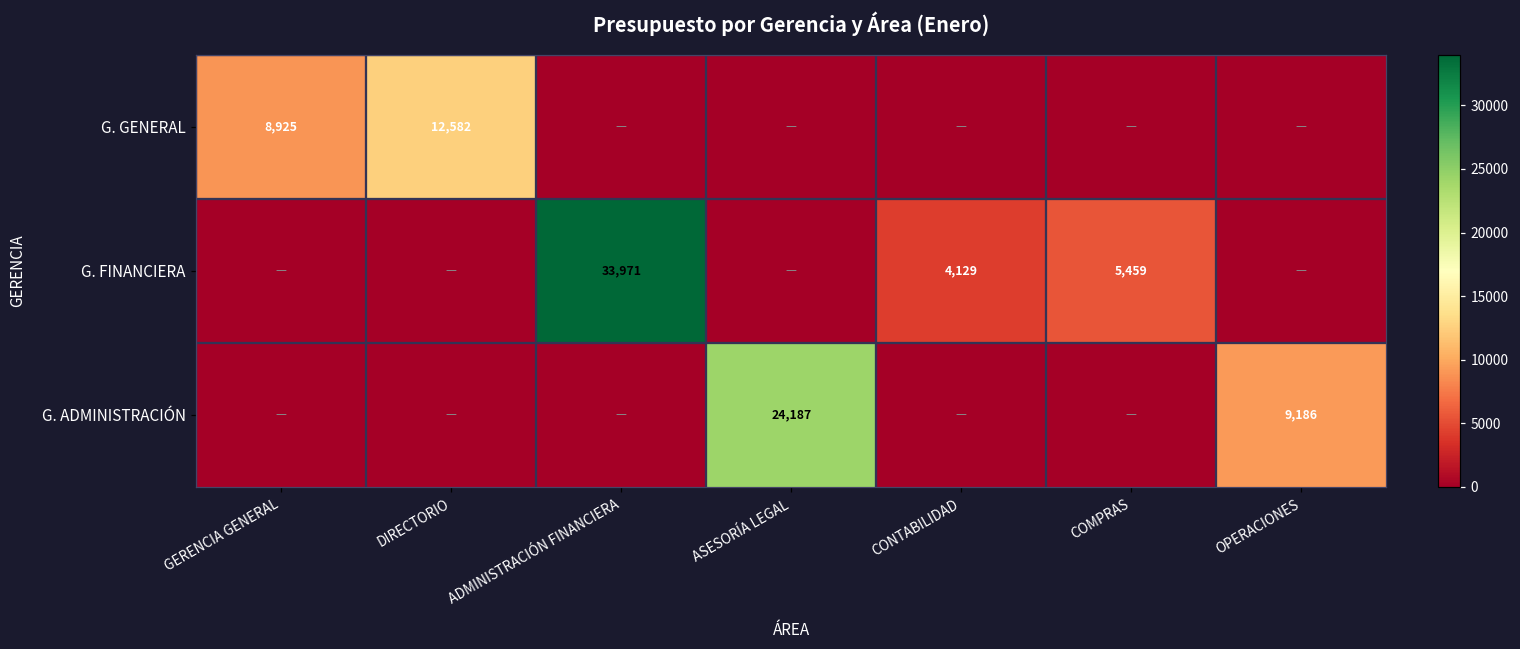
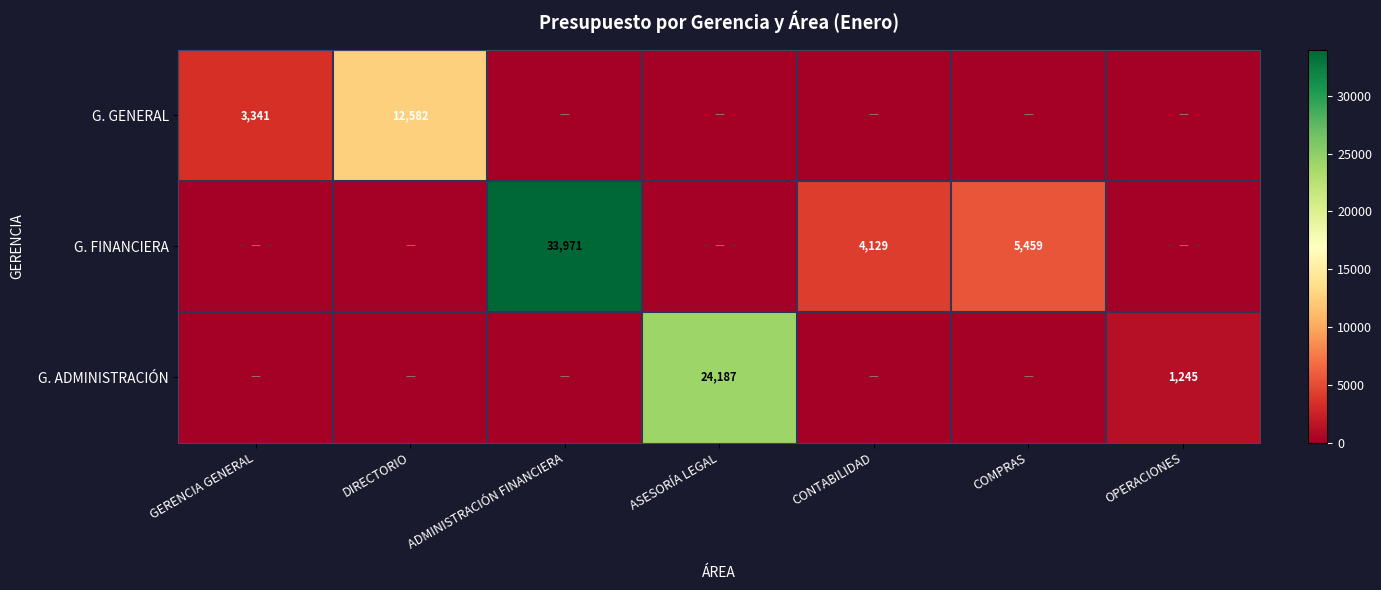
  {
    "G. GENERAL": {
-     "GERENCIA GENERAL": "8,925",
+     "GERENCIA GENERAL": "3,341",
      "DIRECTORIO": "12,582"
    },
    "G. FINANCIERA": {
      "ADMINISTRACIÓN FINANCIERA": "33,971",
      "CONTABILIDAD": "4,129",
      "COMPRAS": "5,459"
    },
    "G. ADMINISTRACIÓN": {
      "ASESORÍA LEGAL": "24,187",
-     "OPERACIONES": "9,186"
+     "OPERACIONES": "1,245"
    }
  }
